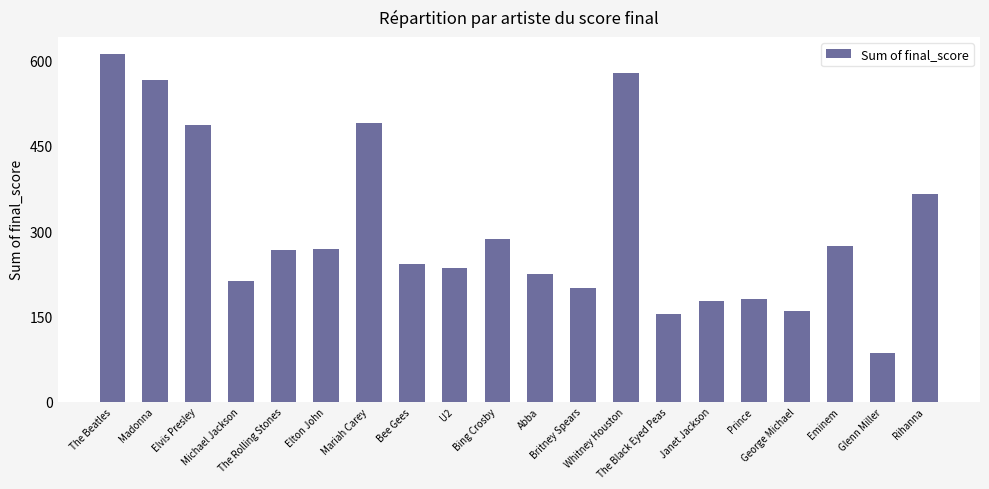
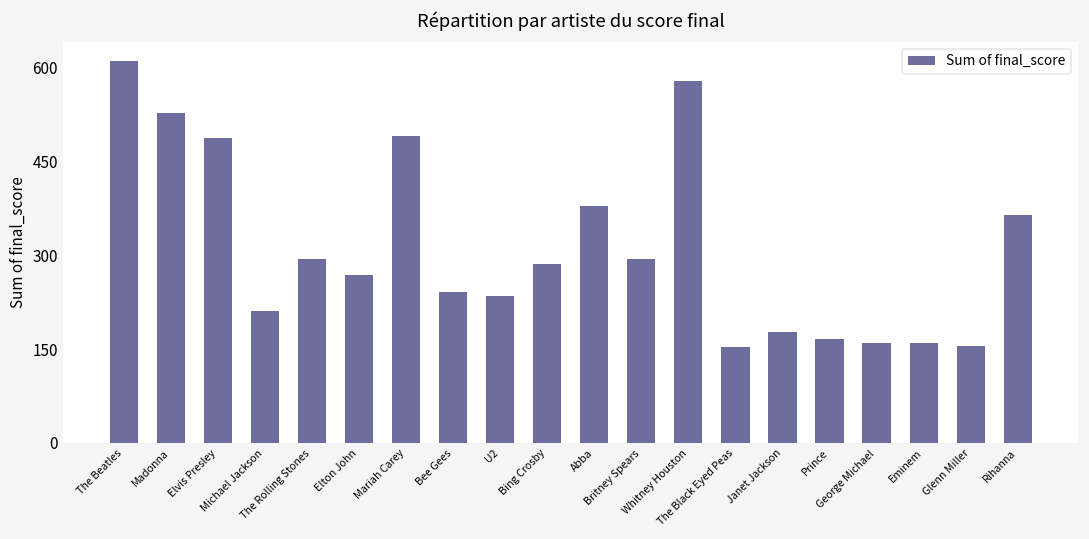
  {
    "The Beatles": 610,
-   "Madonna": 570,
+   "Madonna": 530,
    "Elvis Presley": 490,
    "Michael Jackson": 210,
-   "The Rolling Stones": 270,
+   "The Rolling Stones": 290,
    "Elton John": 270,
    "Mariah Carey": 490,
    "Bee Gees": 240,
    "U2": 230,
    "Bing Crosby": 290,
-   "Abba": 220,
-   "Britney Spears": 200,
+   "Abba": 380,
+   "Britney Spears": 290,
    "Whitney Houston": 580,
    "The Black Eyed Peas": 150,
    "Janet Jackson": 180,
-   "Prince": 180,
+   "Prince": 170,
    "George Michael": 160,
-   "Eminem": 270,
-   "Glenn Miller": 90,
+   "Eminem": 160,
+   "Glenn Miller": 160,
    "Rihanna": 360
  }
